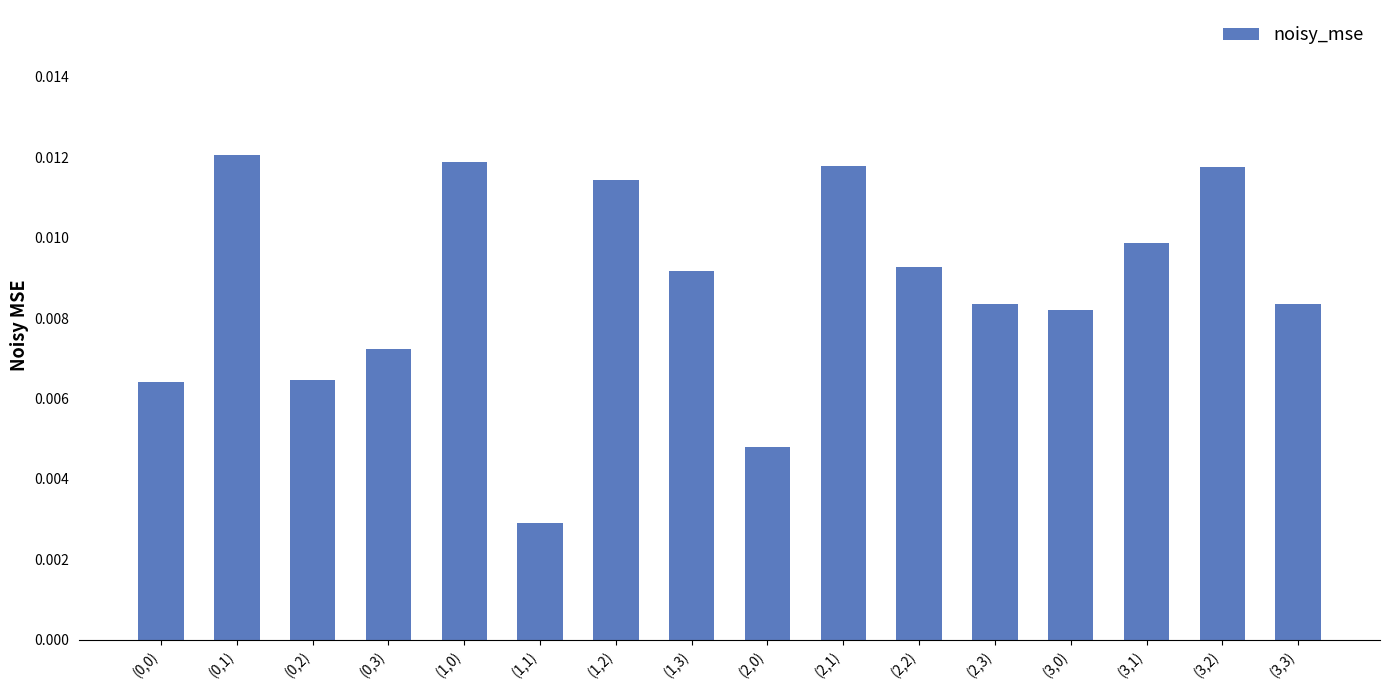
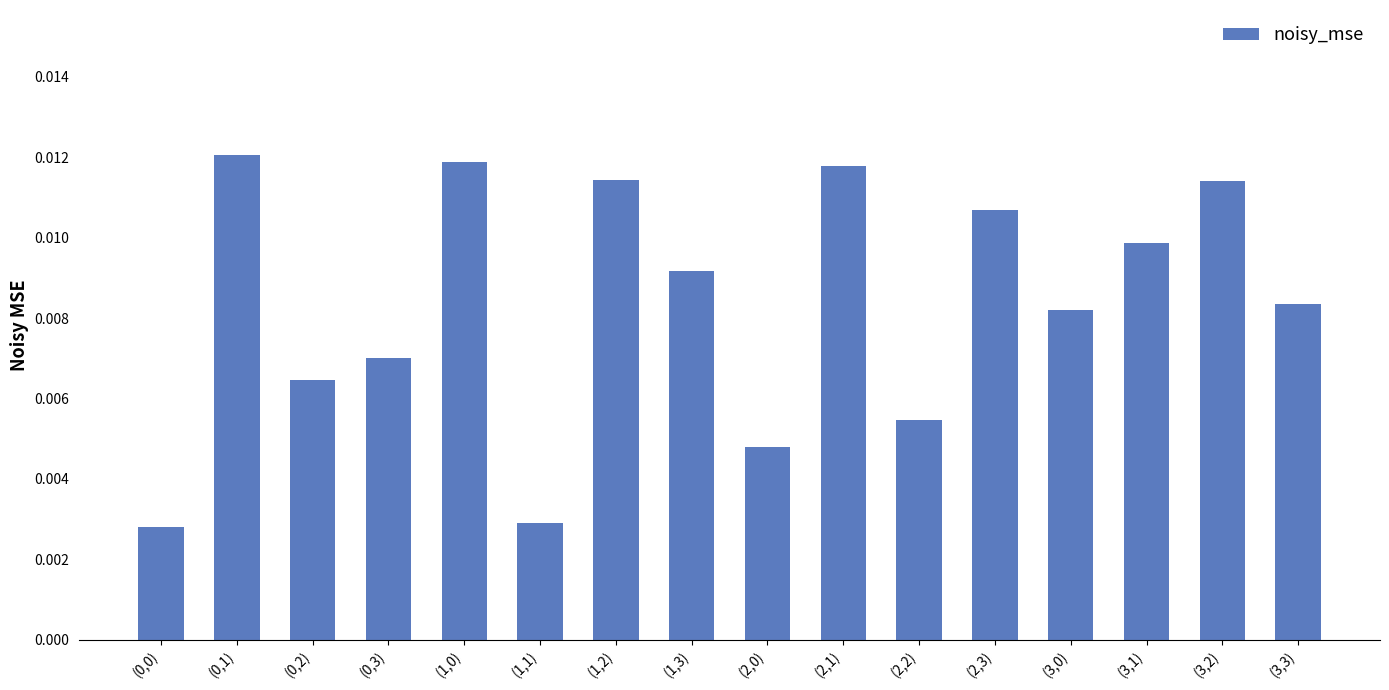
  {
-   "(0,0)": 0.0064,
+   "(0,0)": 0.0028,
    "(0,1)": 0.0120,
    "(0,2)": 0.0065,
-   "(0,3)": 0.0072,
+   "(0,3)": 0.0070,
    "(1,0)": 0.0119,
    "(1,1)": 0.0029,
    "(1,2)": 0.0114,
    "(1,3)": 0.0092,
    "(2,0)": 0.0048,
    "(2,1)": 0.0118,
-   "(2,2)": 0.0093,
-   "(2,3)": 0.0083,
+   "(2,2)": 0.0055,
+   "(2,3)": 0.0107,
    "(3,0)": 0.0082,
    "(3,1)": 0.0099,
-   "(3,2)": 0.0117,
+   "(3,2)": 0.0114,
    "(3,3)": 0.0083
  }
